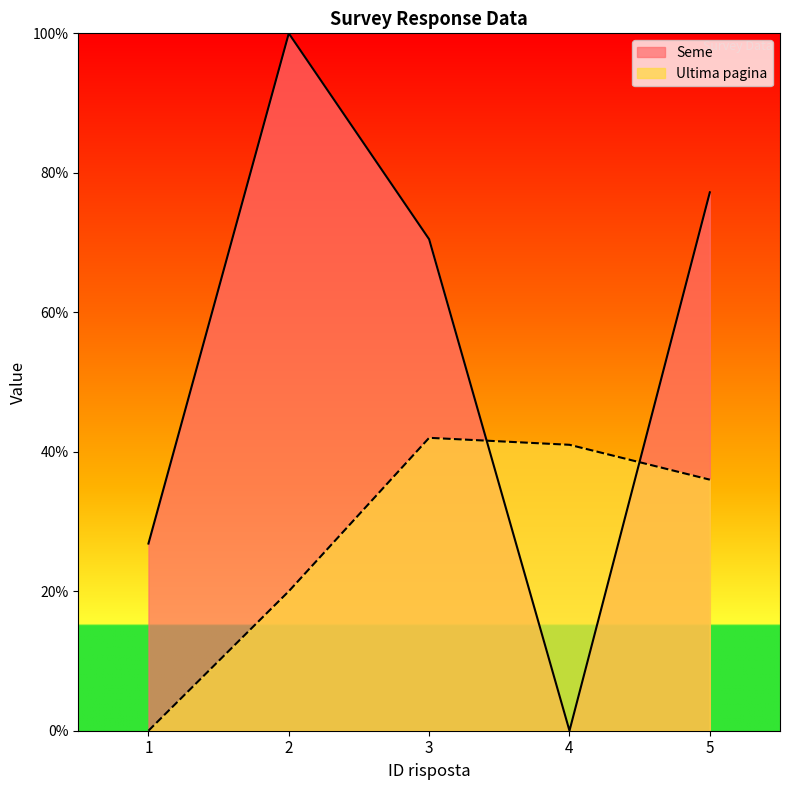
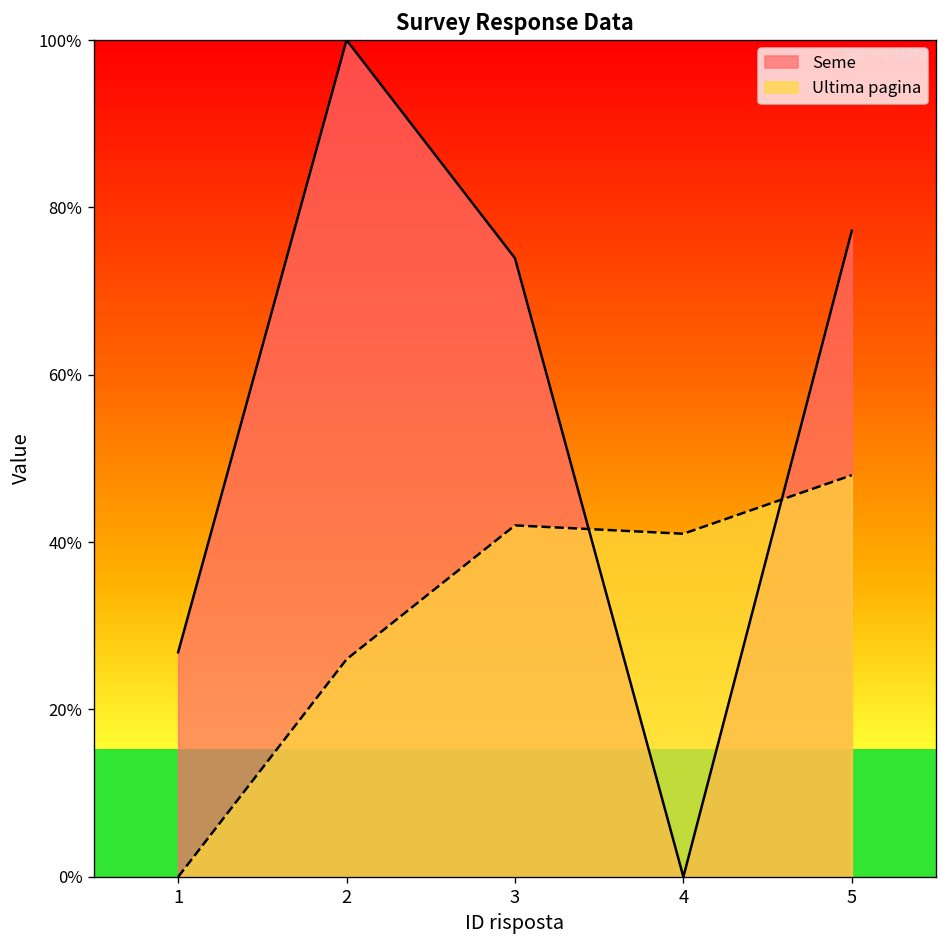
  {
    "Seme": {
      "1": "27%",
      "2": "100%",
-     "3": "70%",
+     "3": "74%",
      "4": "0%",
      "5": "77%"
    },
    "Ultima pagina": {
      "1": "0%",
-     "2": "20%",
+     "2": "26%",
      "3": "42%",
      "4": "41%",
-     "5": "36%"
+     "5": "48%"
    }
  }
